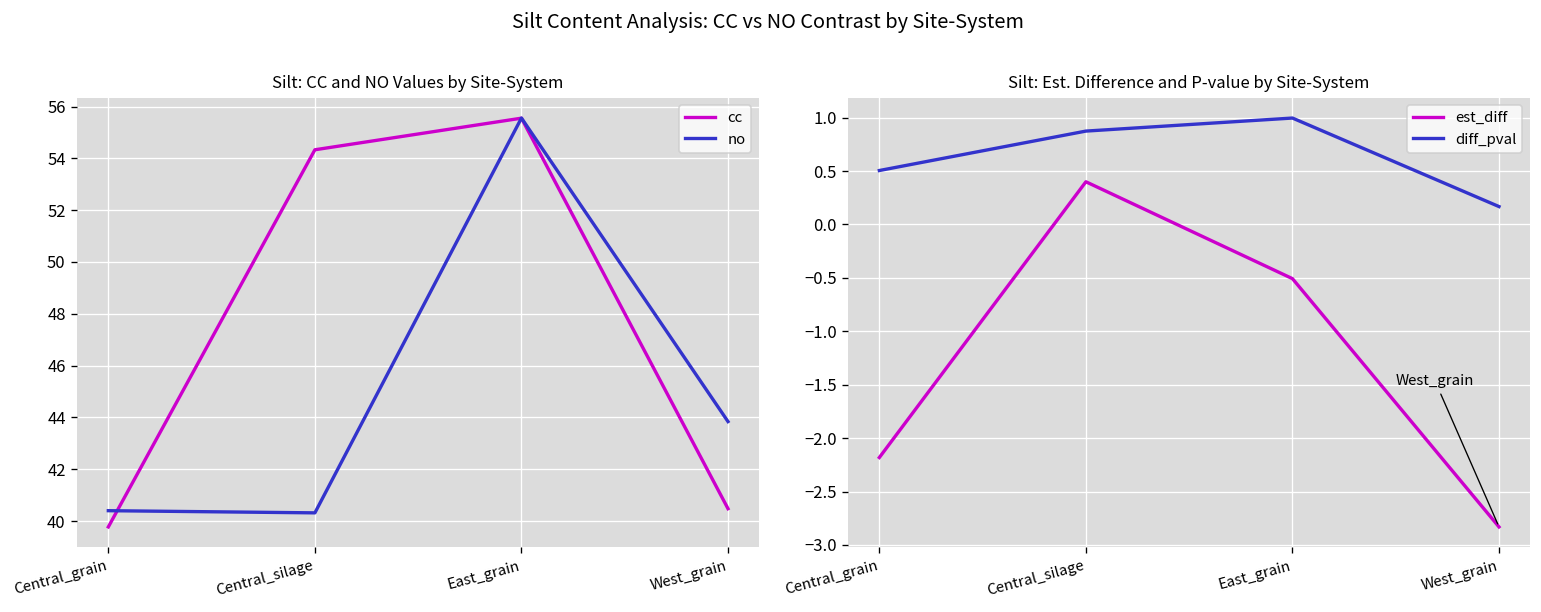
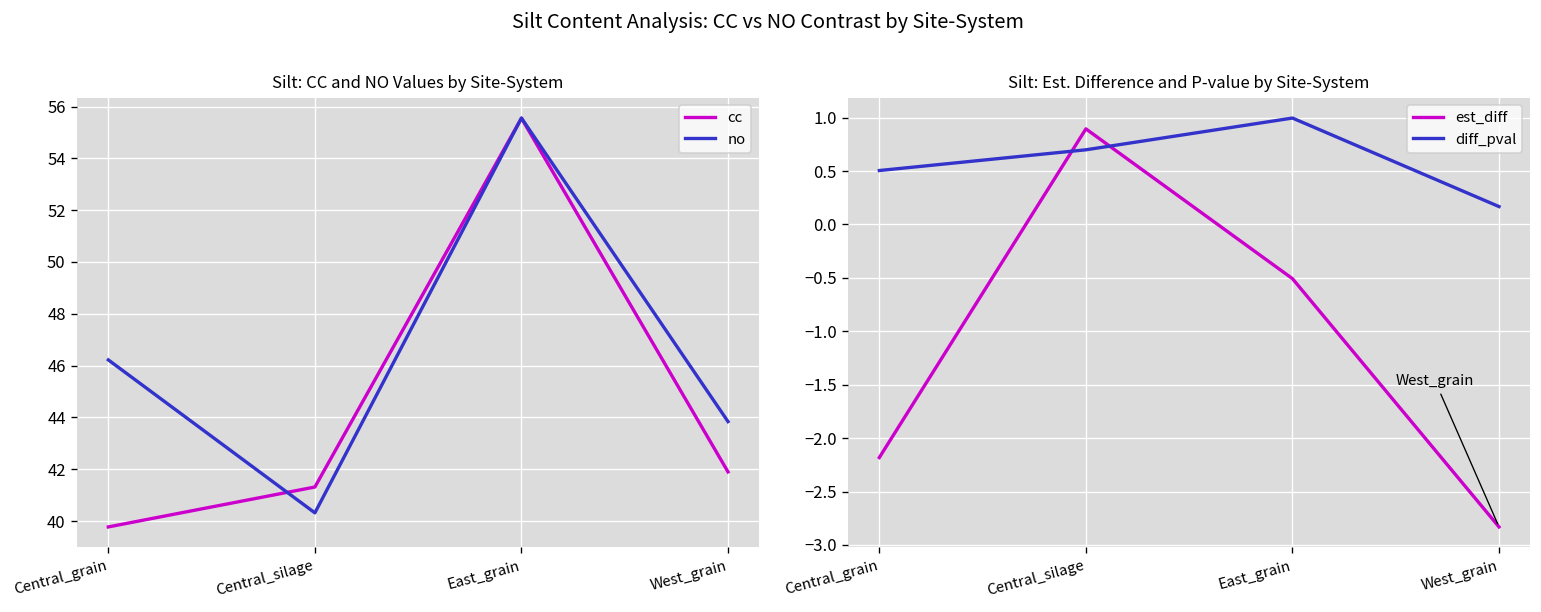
  {
    "Silt: CC and NO Values by Site-System": {
      "cc": {
        "Central_grain": 39.8,
-       "Central_silage": 54.3,
-       "West_grain": 40.5
+       "Central_silage": 41.3,
+       "West_grain": 41.9
      },
      "no": {
-       "Central_grain": 40.4,
+       "Central_grain": 46.2,
        "Central_silage": 40.3,
        "West_grain": 43.8
      }
    },
    "Silt: Est. Difference and P-value by Site-System": {
      "est_diff": {
        "Central_grain": -2.2,
-       "Central_silage": 0.4,
+       "Central_silage": 0.9,
        "East_grain": -0.5,
        "West_grain": -2.8
      },
      "diff_pval": {
        "Central_grain": 0.5,
-       "Central_silage": 0.9,
+       "Central_silage": 0.7,
        "East_grain": 1.0,
        "West_grain": 0.2
      }
    }
  }
